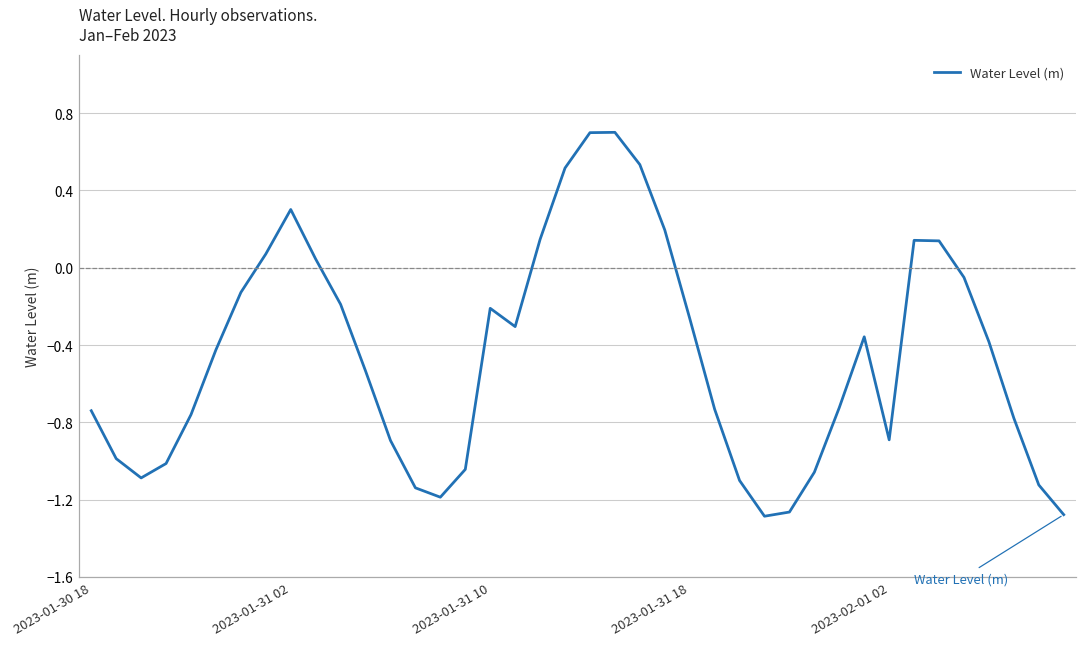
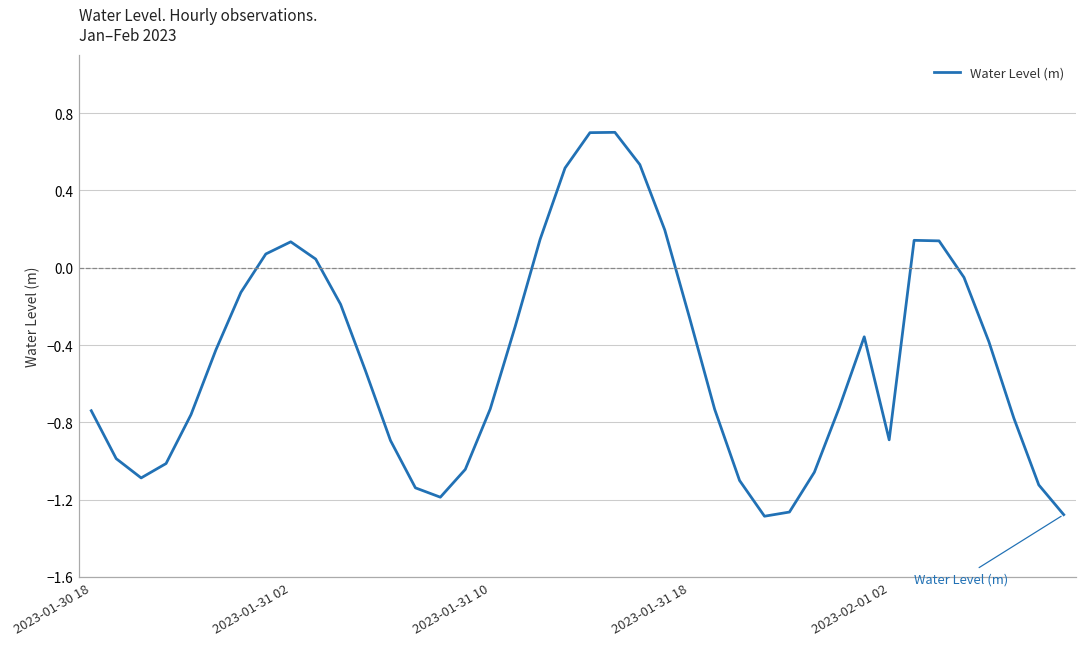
  {
    "2023-01-30 18": -0.74,
-   "2023-01-31 02": 0.30,
-   "2023-01-31 10": -0.21,
+   "2023-01-31 02": 0.13,
+   "2023-01-31 10": -0.73,
    "2023-01-31 18": -0.26,
    "2023-02-01 02": -0.89
  }
